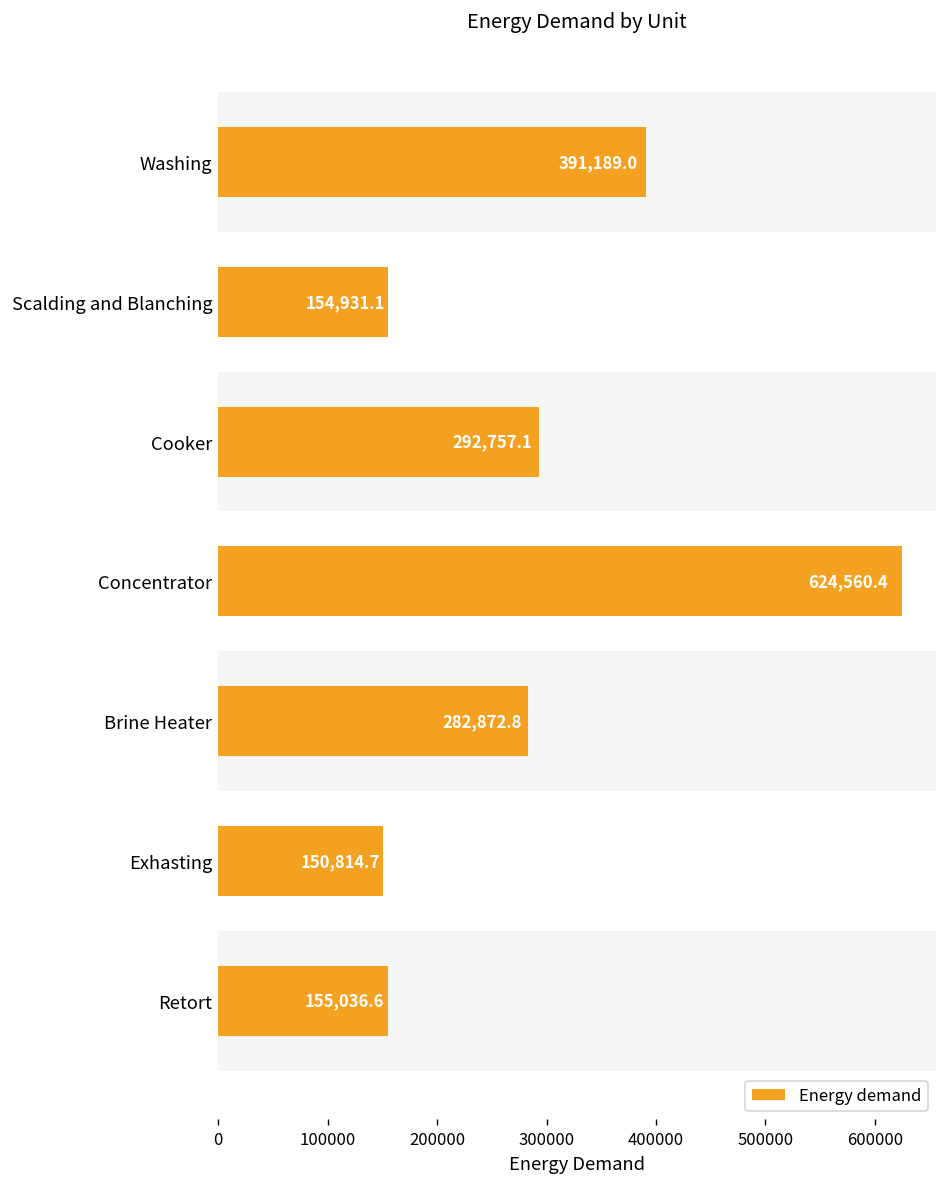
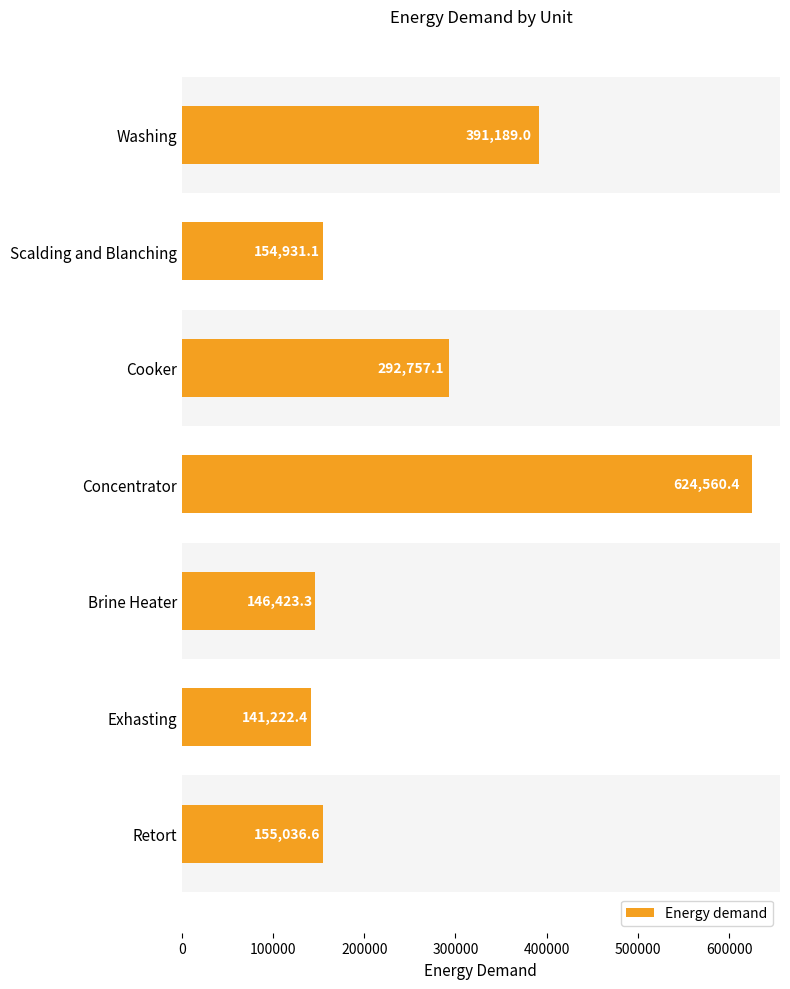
  {
    "Washing": "391,189.0",
    "Scalding and Blanching": "154,931.1",
    "Cooker": "292,757.1",
    "Concentrator": "624,560.4",
-   "Brine Heater": "282,872.8",
-   "Exhasting": "150,814.7",
+   "Brine Heater": "146,423.3",
+   "Exhasting": "141,222.4",
    "Retort": "155,036.6"
  }
